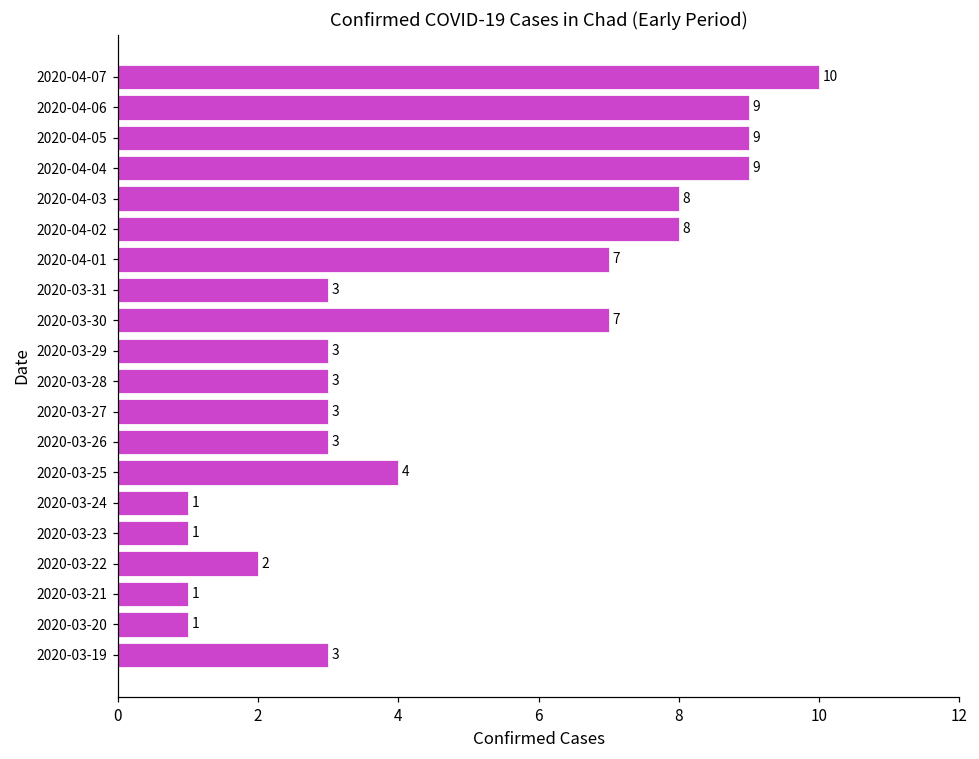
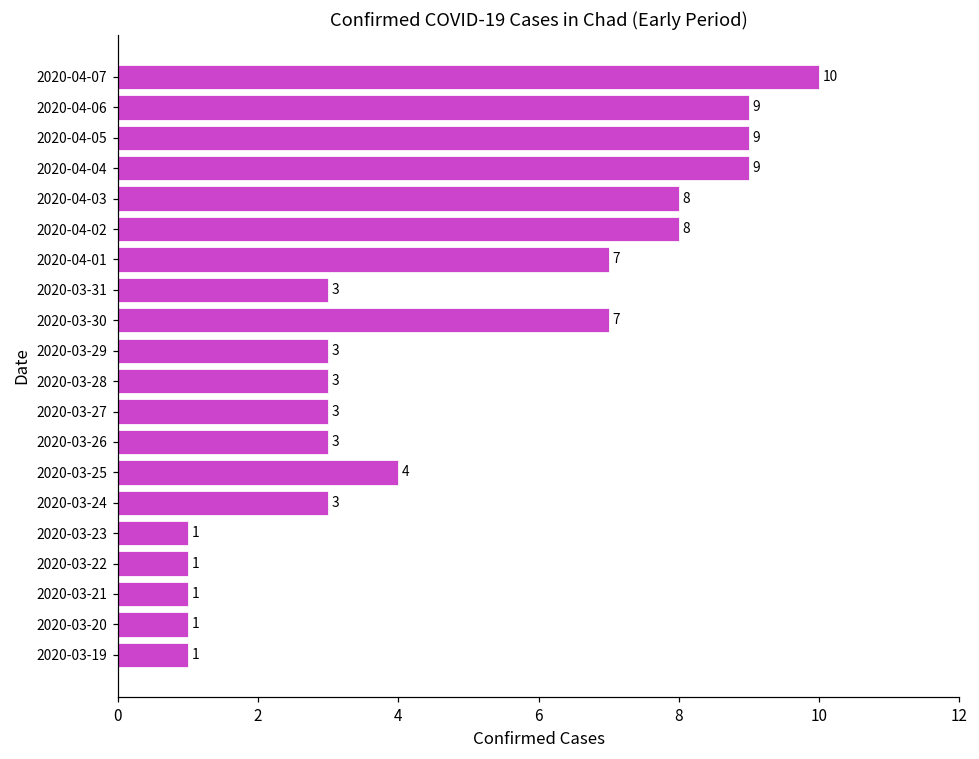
  {
    "2020-04-07": 10,
    "2020-04-06": 9,
    "2020-04-05": 9,
    "2020-04-04": 9,
    "2020-04-03": 8,
    "2020-04-02": 8,
    "2020-04-01": 7,
    "2020-03-31": 3,
    "2020-03-30": 7,
    "2020-03-29": 3,
    "2020-03-28": 3,
    "2020-03-27": 3,
    "2020-03-26": 3,
    "2020-03-25": 4,
-   "2020-03-24": 1,
+   "2020-03-24": 3,
    "2020-03-23": 1,
-   "2020-03-22": 2,
+   "2020-03-22": 1,
    "2020-03-21": 1,
    "2020-03-20": 1,
-   "2020-03-19": 3
+   "2020-03-19": 1
  }
